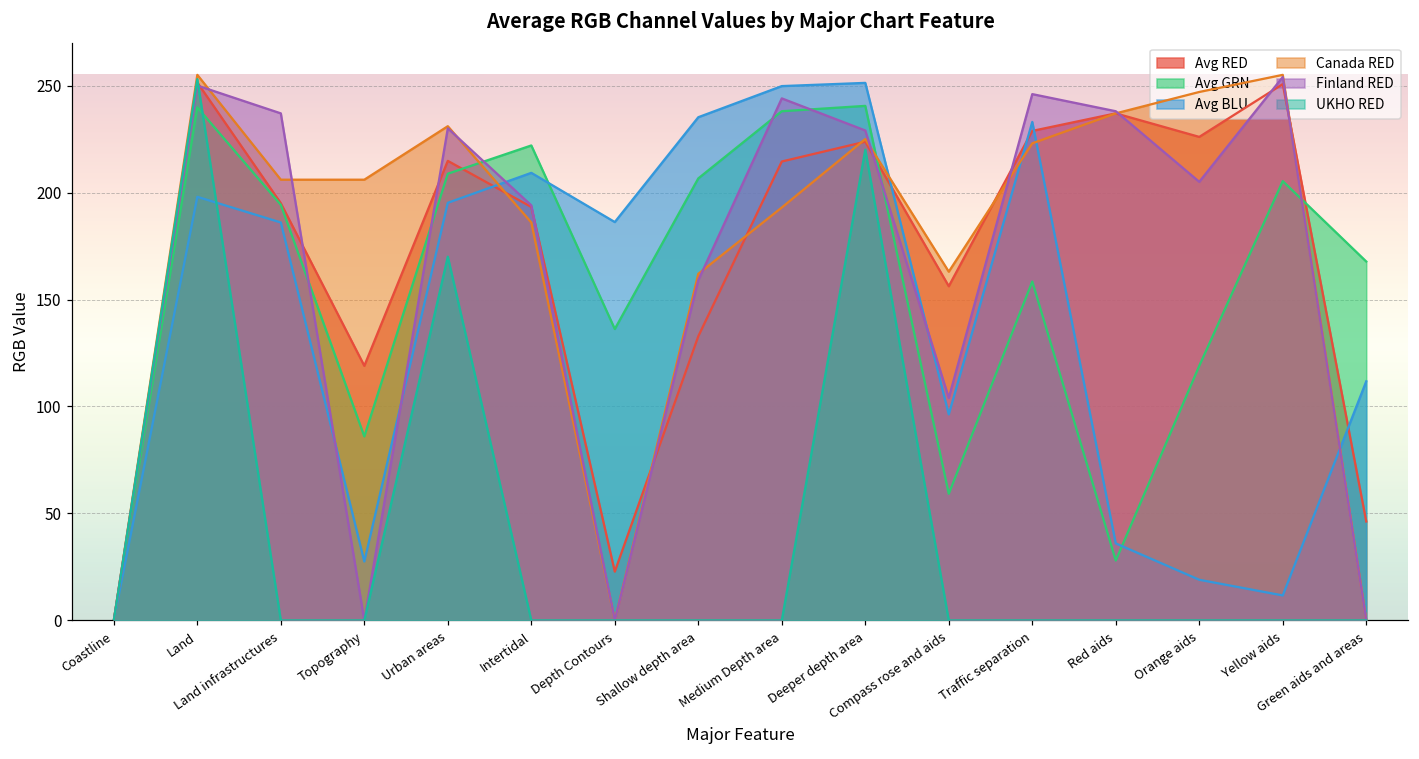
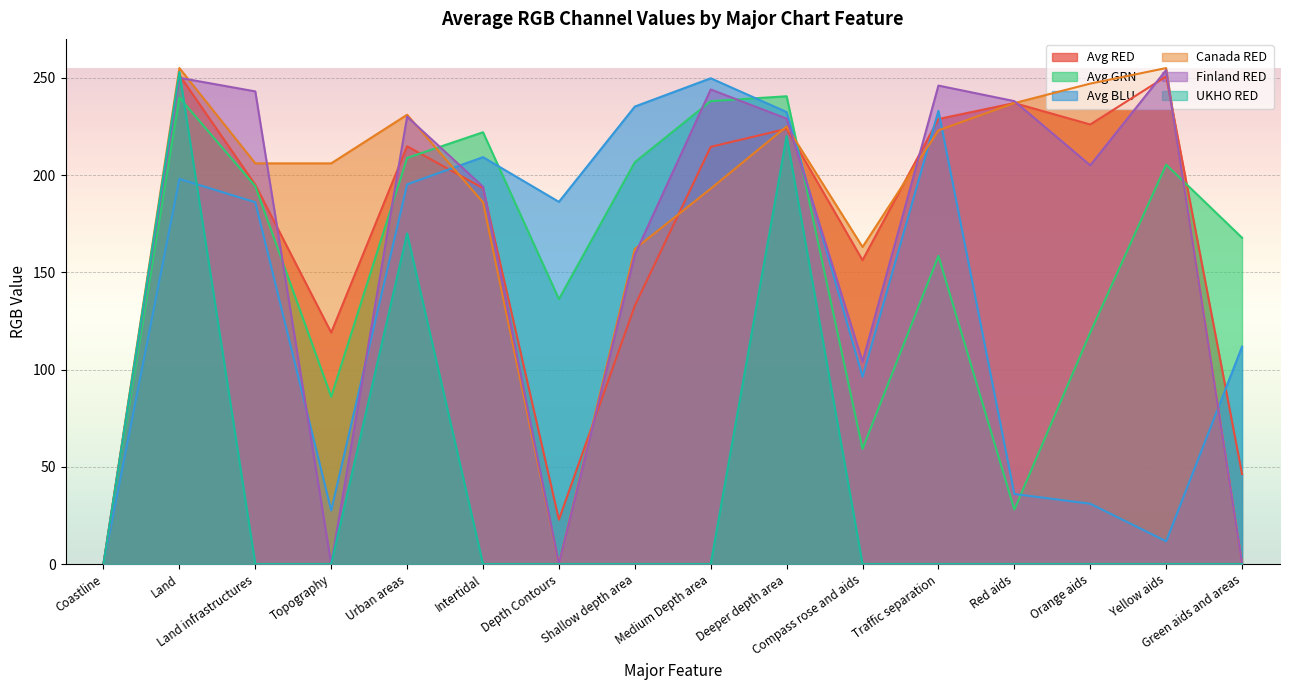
  {
    "Avg BLU": {
      "Land": 198,
      "Land infrastructures": 186,
      "Topography": 28,
      "Urban areas": 195,
      "Intertidal": 209,
      "Depth Contours": 186,
      "Shallow depth area": 235,
      "Medium Depth area": 250,
-     "Deeper depth area": 251,
+     "Deeper depth area": 232,
      "Compass rose and aids": 96,
      "Traffic separation": 233,
      "Red aids": 36,
-     "Orange aids": 19,
+     "Orange aids": 31,
      "Yellow aids": 12,
      "Green aids and areas": 112
    },
    "Finland RED": {
      "Land": 250,
-     "Land infrastructures": 237,
+     "Land infrastructures": 243,
      "Shallow depth area": 159,
      "Medium Depth area": 244,
      "Deeper depth area": 229,
      "Compass rose and aids": 104,
      "Traffic separation": 246,
      "Orange aids": 205
    }
  }
